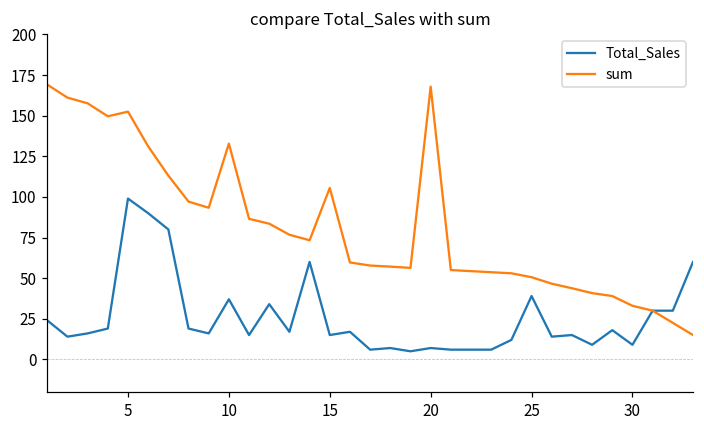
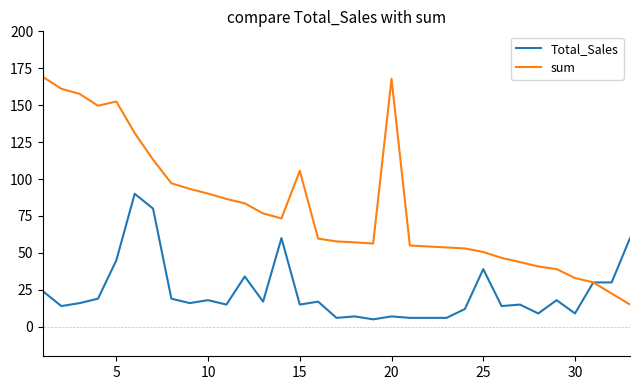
  {
    "Total_Sales": {
-     "5": 99,
-     "10": 37,
+     "5": 45,
+     "10": 18,
      "15": 15,
      "20": 7,
      "25": 39,
      "30": 9
    },
    "sum": {
      "5": 152,
-     "10": 133,
+     "10": 90,
      "15": 106,
      "20": 168,
      "25": 51,
      "30": 33
    }
  }
